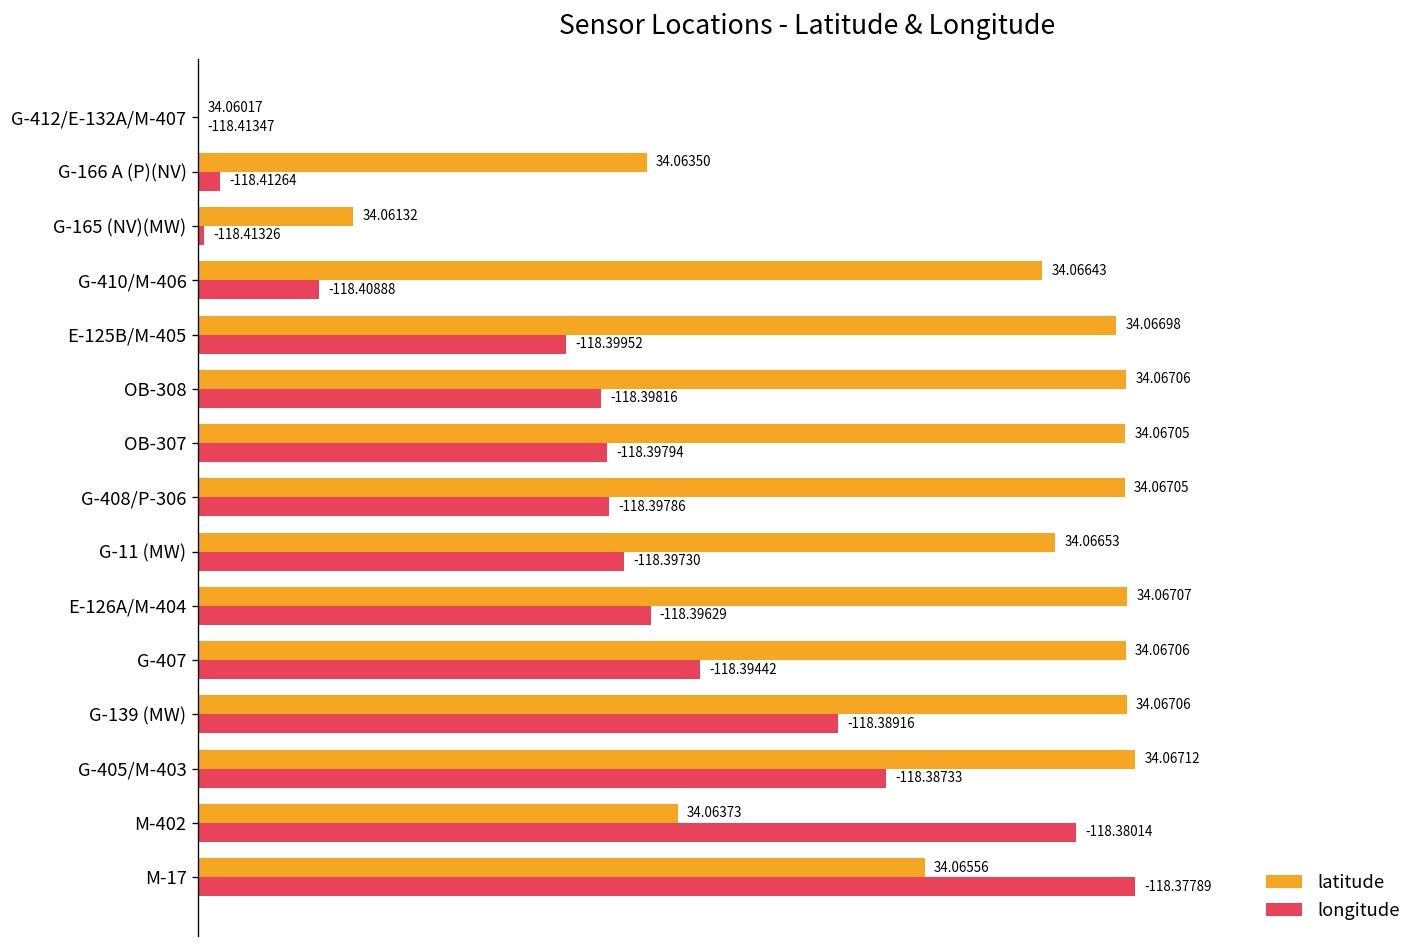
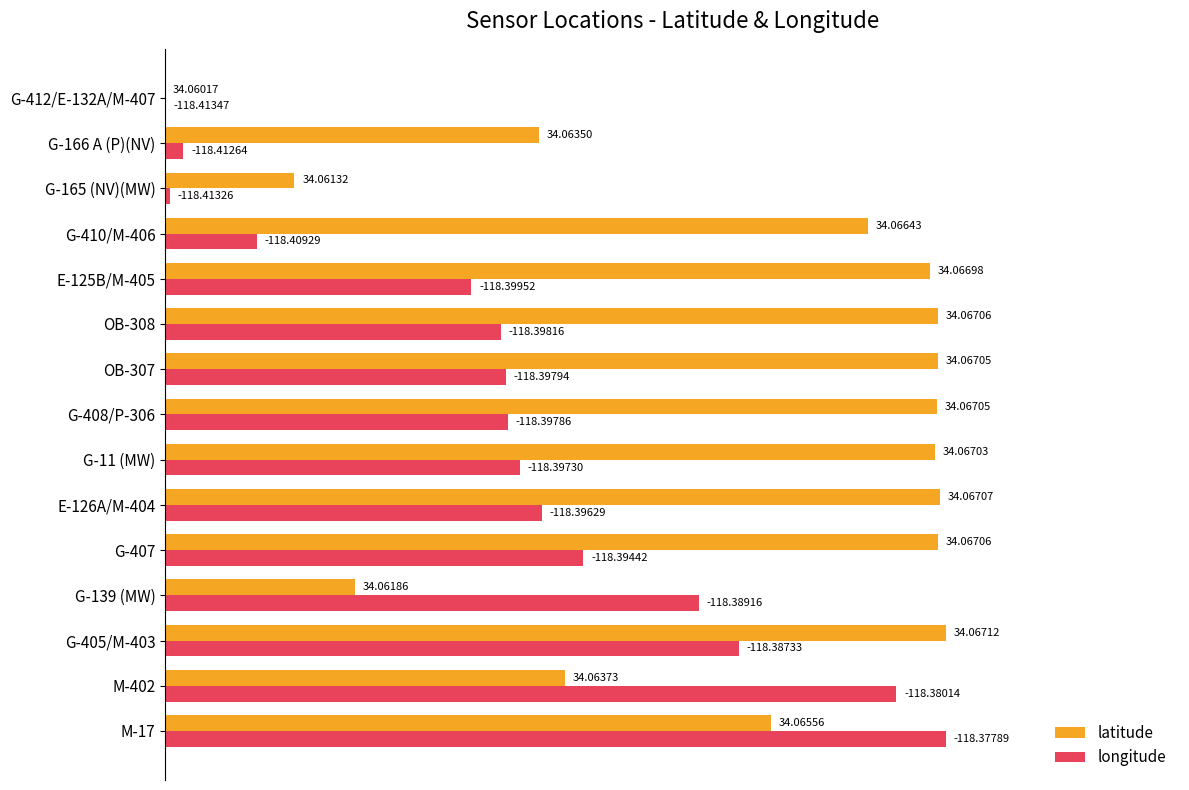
  {
    "latitude": {
-     "G-11 (MW)": 34.06653,
-     "G-139 (MW)": 34.06706
+     "G-11 (MW)": 34.06703,
+     "G-139 (MW)": 34.06186
    },
    "longitude": {
-     "G-410/M-406": -118.40888
+     "G-410/M-406": -118.40929
    }
  }
